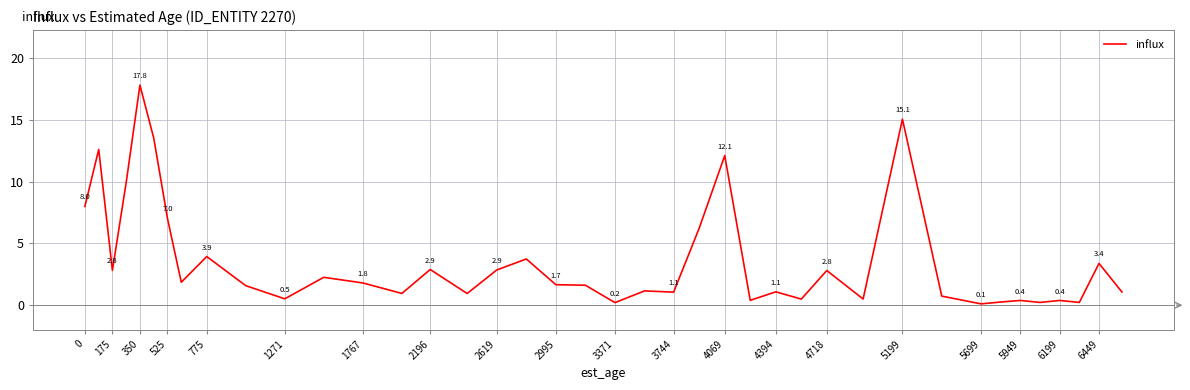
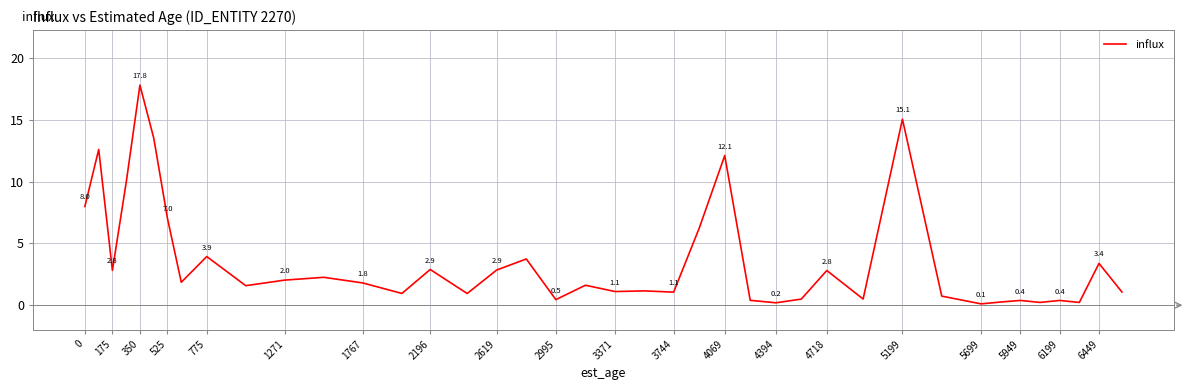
  {
    "0": 8.0,
    "175": 2.8,
    "350": 17.8,
    "525": 7.0,
    "775": 3.9,
-   "1271": 0.5,
+   "1271": 2.0,
    "1767": 1.8,
    "2196": 2.9,
    "2619": 2.9,
-   "2995": 1.7,
-   "3371": 0.2,
+   "2995": 0.5,
+   "3371": 1.1,
    "3744": 1.1,
    "4069": 12.1,
-   "4394": 1.1,
+   "4394": 0.2,
    "4718": 2.8,
    "5199": 15.1,
    "5699": 0.1,
    "5949": 0.4,
    "6199": 0.4,
    "6449": 3.4
  }
